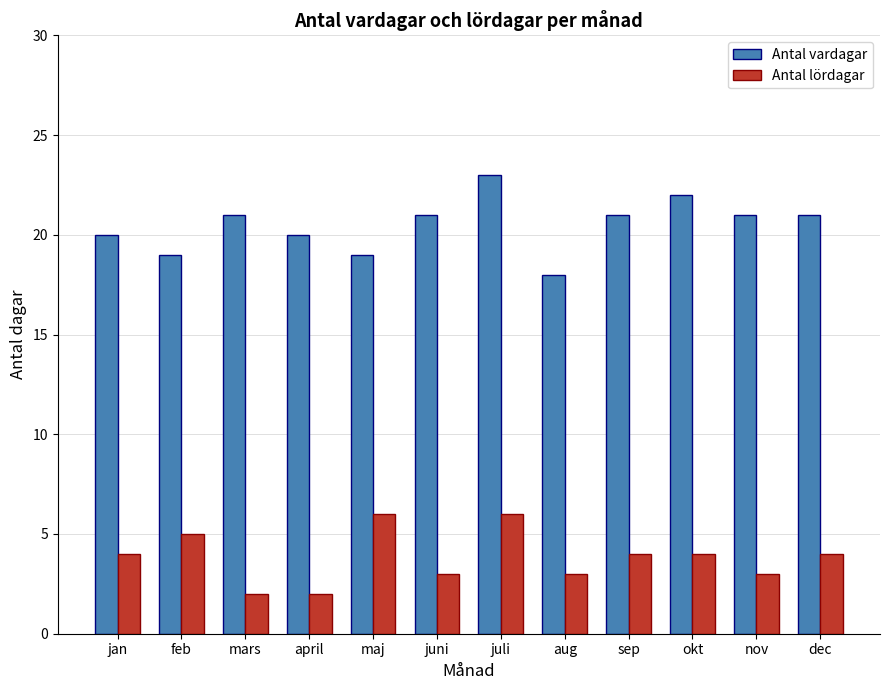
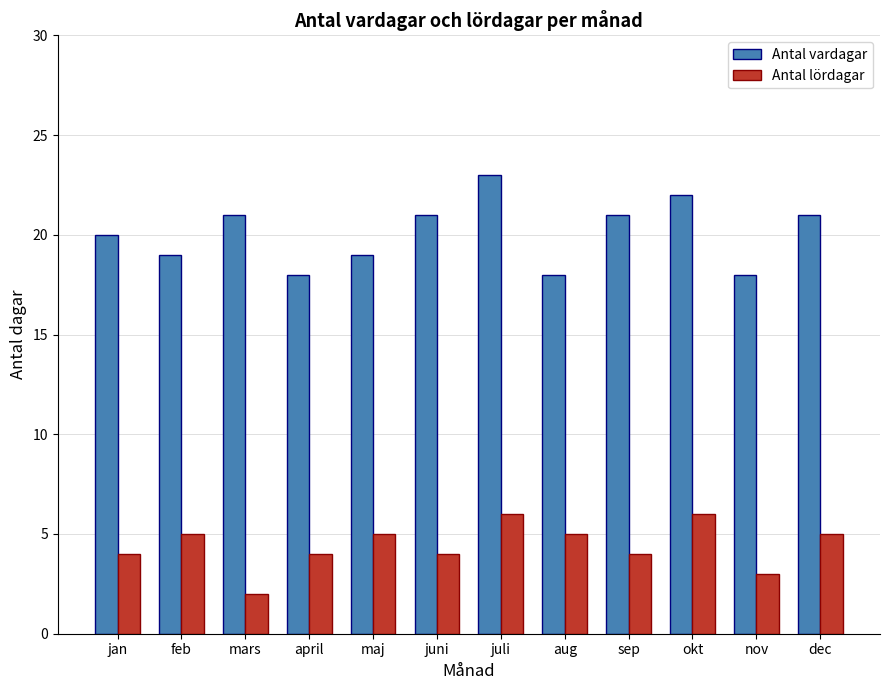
  {
    "Antal vardagar": {
      "jan": 20,
      "feb": 19,
      "mars": 21,
-     "april": 20,
+     "april": 18,
      "maj": 19,
      "juni": 21,
      "juli": 23,
      "aug": 18,
      "sep": 21,
      "okt": 22,
-     "nov": 21,
+     "nov": 18,
      "dec": 21
    },
    "Antal lördagar": {
      "jan": 4,
      "feb": 5,
      "mars": 2,
-     "april": 2,
-     "maj": 6,
-     "juni": 3,
+     "april": 4,
+     "maj": 5,
+     "juni": 4,
      "juli": 6,
-     "aug": 3,
+     "aug": 5,
      "sep": 4,
-     "okt": 4,
+     "okt": 6,
      "nov": 3,
-     "dec": 4
+     "dec": 5
    }
  }
